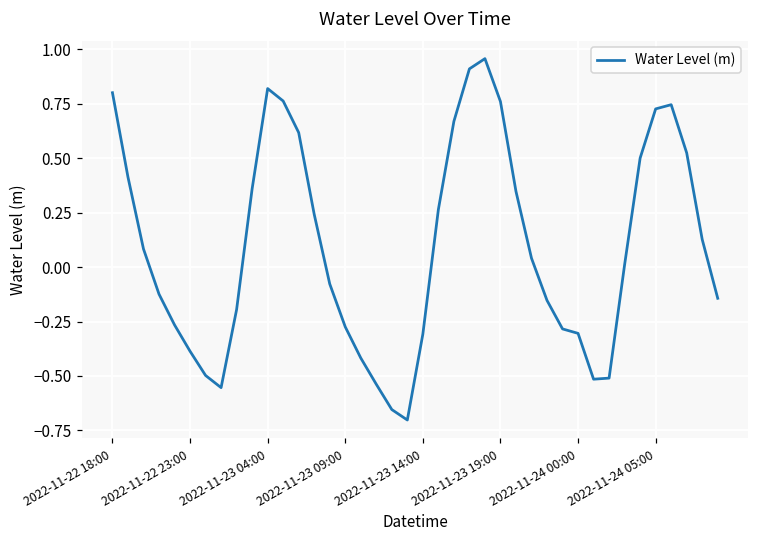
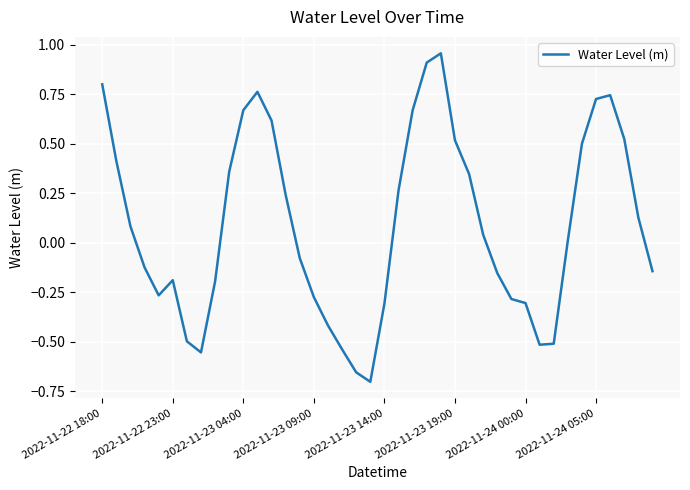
  {
    "2022-11-22 18:00": 0.80,
-   "2022-11-22 23:00": -0.39,
-   "2022-11-23 04:00": 0.82,
+   "2022-11-22 23:00": -0.19,
+   "2022-11-23 04:00": 0.67,
    "2022-11-23 09:00": -0.27,
    "2022-11-23 14:00": -0.31,
-   "2022-11-23 19:00": 0.76,
+   "2022-11-23 19:00": 0.52,
    "2022-11-24 00:00": -0.30,
    "2022-11-24 05:00": 0.73
  }
